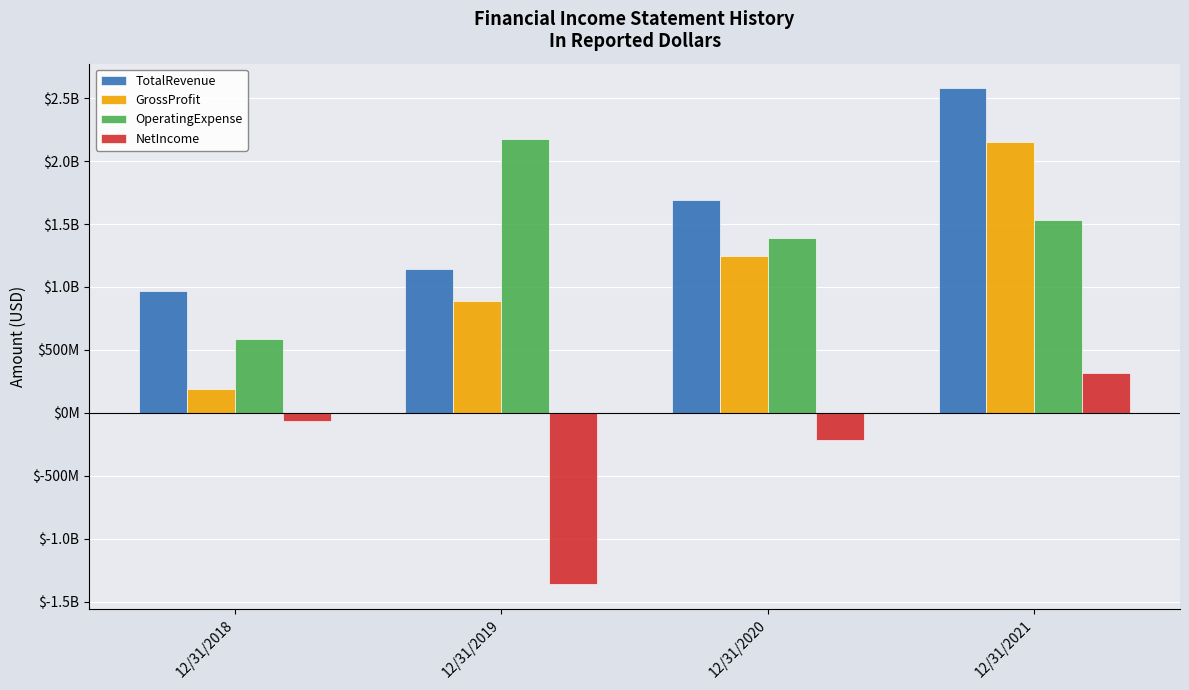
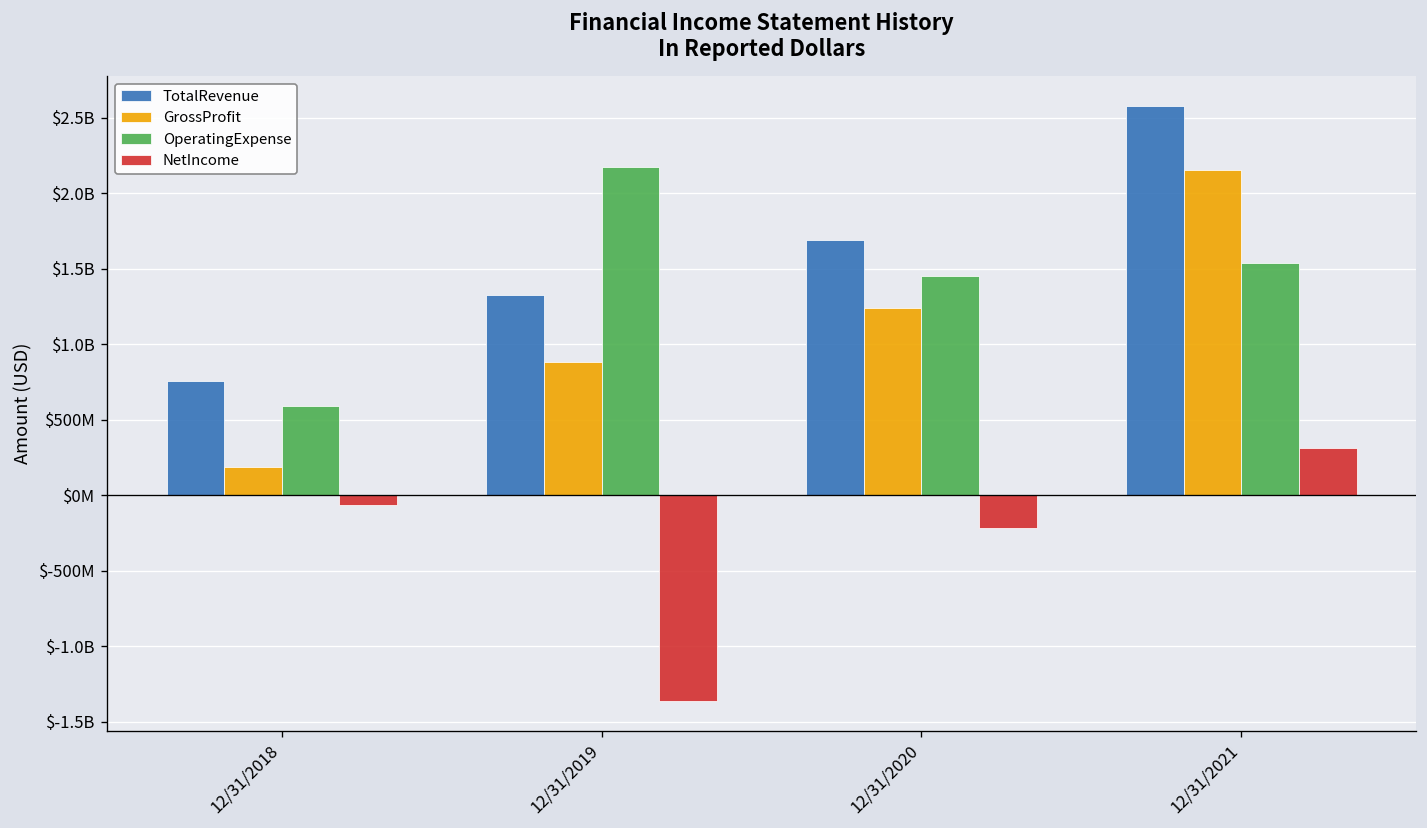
  {
    "TotalRevenue": {
-     "12/31/2018": "$970000000",
-     "12/31/2019": "$1140000000",
+     "12/31/2018": "$760000000",
+     "12/31/2019": "$1320000000",
      "12/31/2020": "$1690000000",
      "12/31/2021": "$2580000000"
    },
    "GrossProfit": {
      "12/31/2018": "$190000000",
      "12/31/2019": "$890000000",
      "12/31/2020": "$1240000000",
      "12/31/2021": "$2150000000"
    },
    "OperatingExpense": {
      "12/31/2018": "$590000000",
      "12/31/2019": "$2170000000",
-     "12/31/2020": "$1390000000",
+     "12/31/2020": "$1450000000",
      "12/31/2021": "$1540000000"
    },
    "NetIncome": {
      "12/31/2018": "$-60000000",
      "12/31/2019": "$-1360000000",
      "12/31/2020": "$-210000000",
      "12/31/2021": "$320000000"
    }
  }
